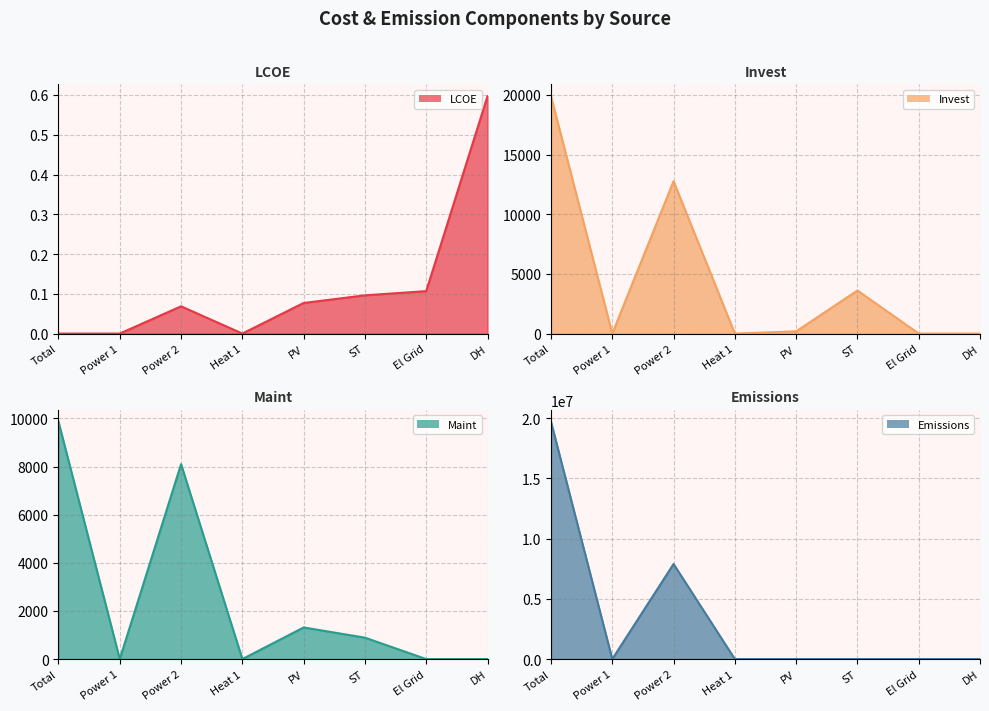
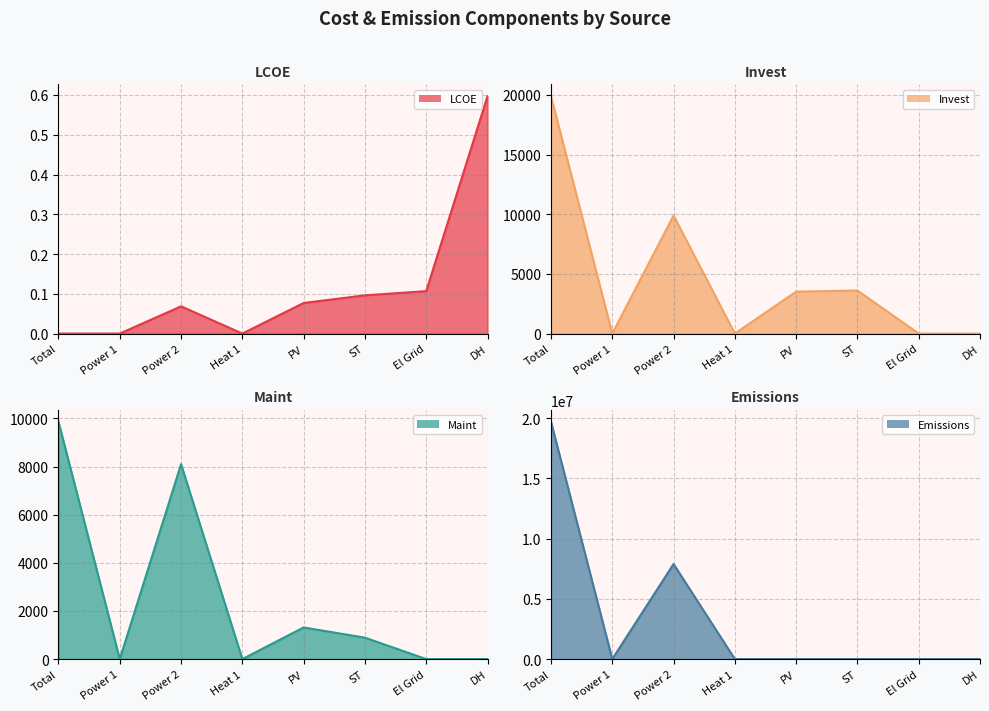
  {
    "LCOE": {
      "Total": 0.00,
      "Power 1": 0.00,
      "Power 2": 0.07,
      "Heat 1": 0.00,
      "PV": 0.08,
      "ST": 0.10,
      "El Grid": 0.11,
      "DH": 0.60
    },
    "Invest": {
      "Total": 19900,
      "Power 1": 0,
-     "Power 2": 12800,
+     "Power 2": 9900,
      "Heat 1": 0,
-     "PV": 200,
+     "PV": 3500,
      "ST": 3600,
      "El Grid": 0,
      "DH": 0
    },
    "Maint": {
      "Total": 9900,
      "Power 1": 0,
      "Power 2": 8100,
      "Heat 1": 0,
      "PV": 1300,
      "ST": 900,
      "El Grid": 0,
      "DH": 0
    },
    "Emissions": {
      "Total": 19700000,
      "Power 1": 0,
      "Power 2": 7900000,
      "Heat 1": 0,
      "PV": 0,
      "ST": 0,
      "El Grid": 0,
      "DH": 0
    }
  }
